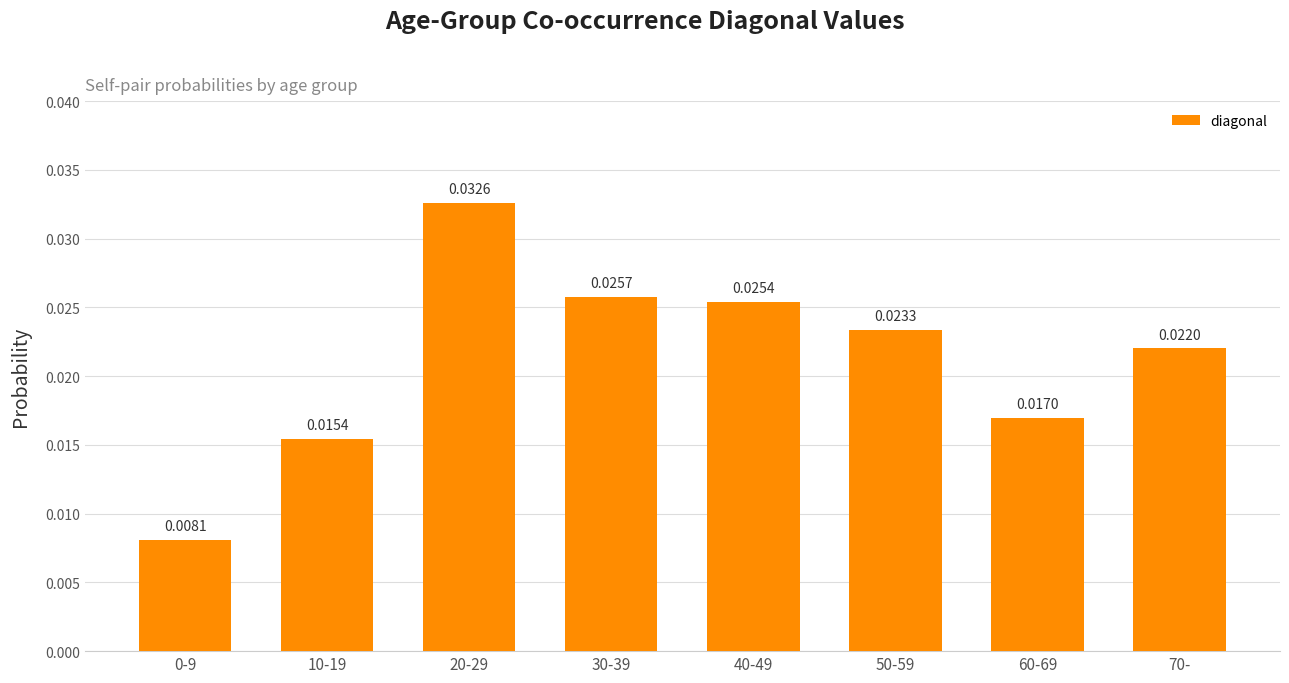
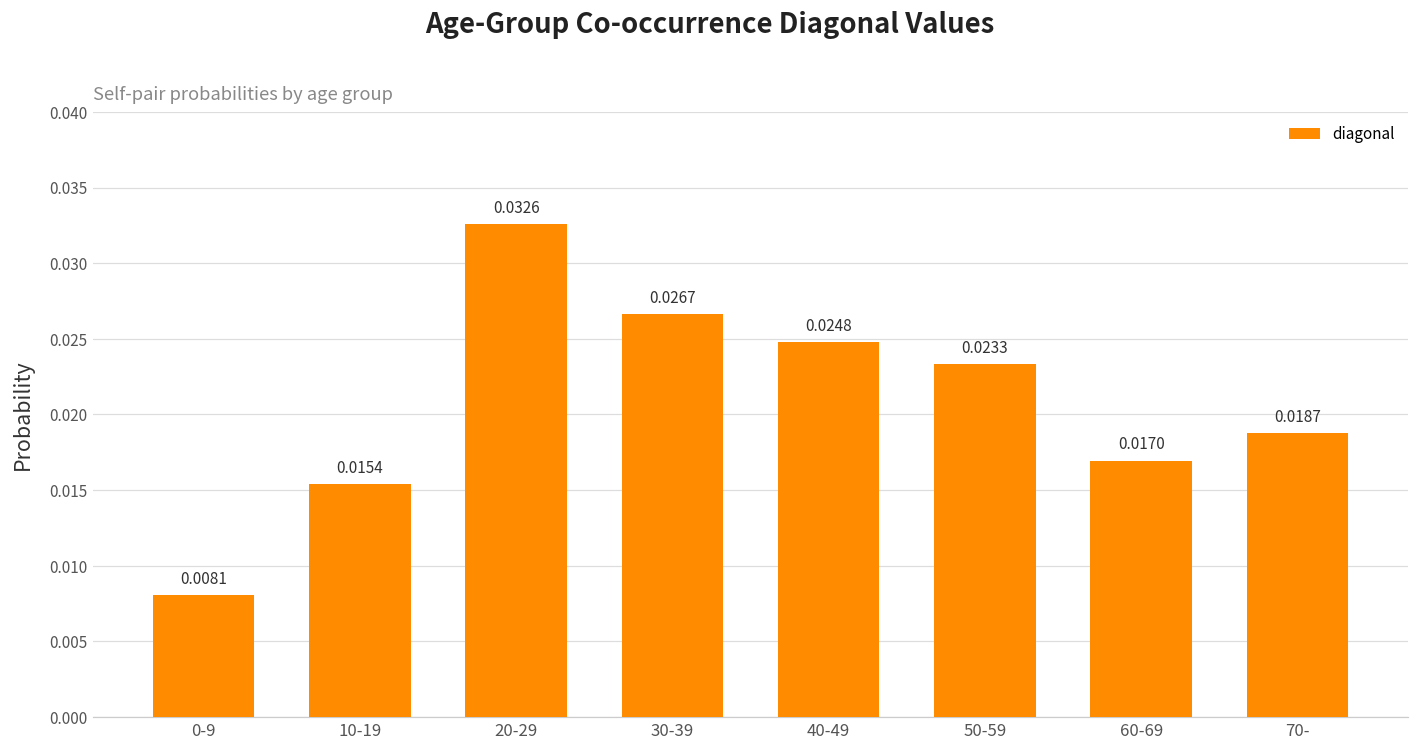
  {
    "0-9": 0.0081,
    "10-19": 0.0154,
    "20-29": 0.0326,
-   "30-39": 0.0257,
-   "40-49": 0.0254,
+   "30-39": 0.0267,
+   "40-49": 0.0248,
    "50-59": 0.0233,
    "60-69": 0.0170,
-   "70-": 0.0220
+   "70-": 0.0187
  }
